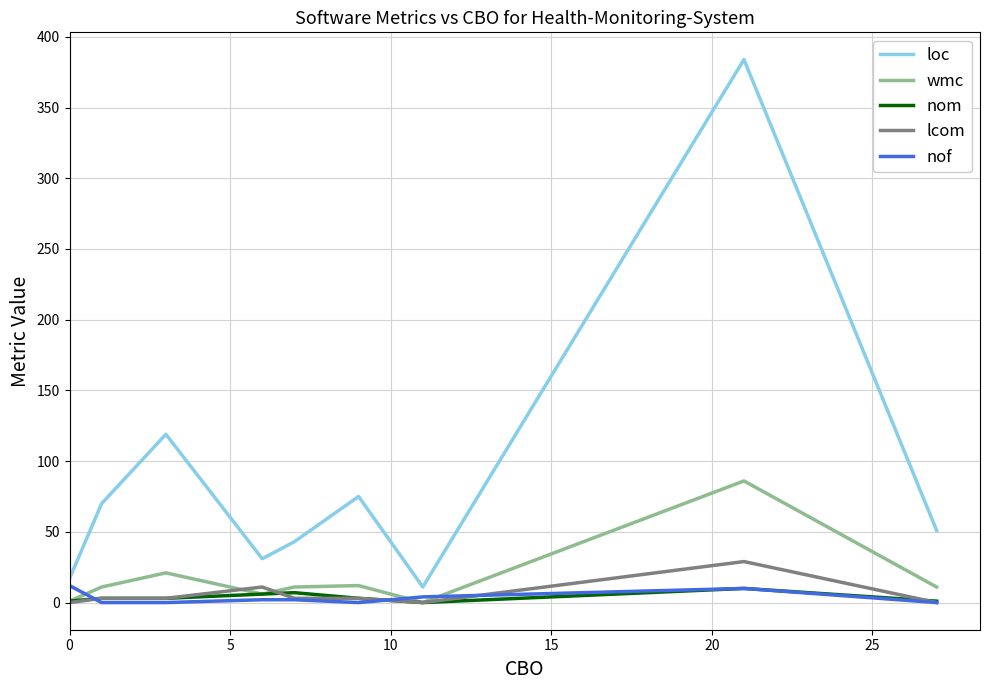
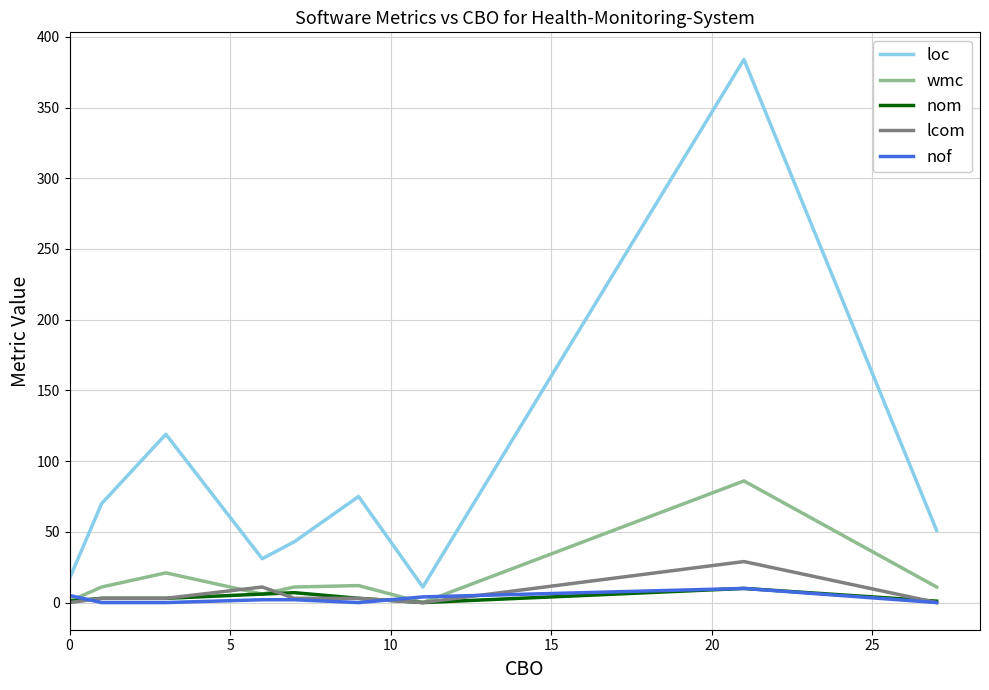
  {
    "loc": {
      "0": 17
    },
    "nof": {
-     "0": 12
+     "0": 5
    }
  }
